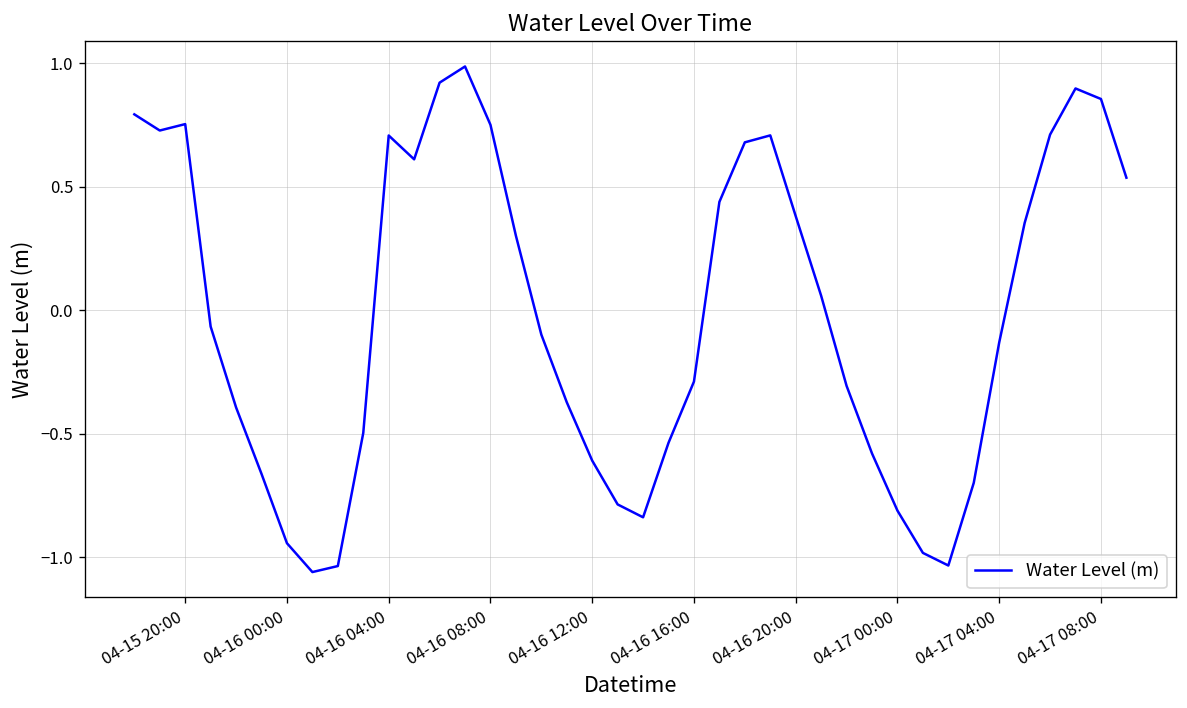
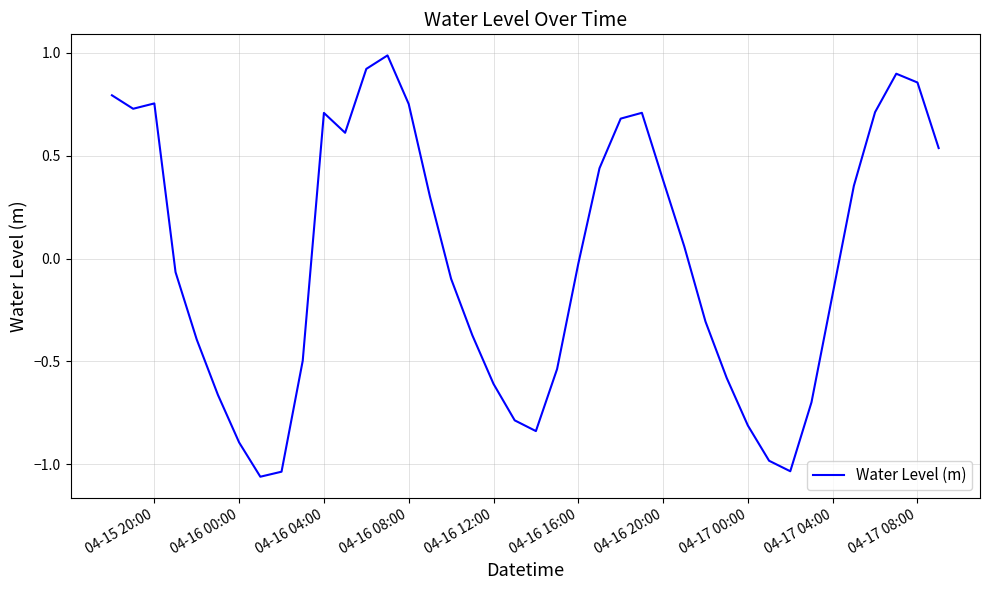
  {
    "04-15 20:00": 0.75,
-   "04-16 00:00": -0.94,
+   "04-16 00:00": -0.89,
    "04-16 04:00": 0.71,
    "04-16 08:00": 0.75,
    "04-16 12:00": -0.61,
-   "04-16 16:00": -0.29,
+   "04-16 16:00": -0.03,
    "04-16 20:00": 0.38,
    "04-17 00:00": -0.81,
-   "04-17 04:00": -0.13,
+   "04-17 04:00": -0.17,
    "04-17 08:00": 0.86
  }
